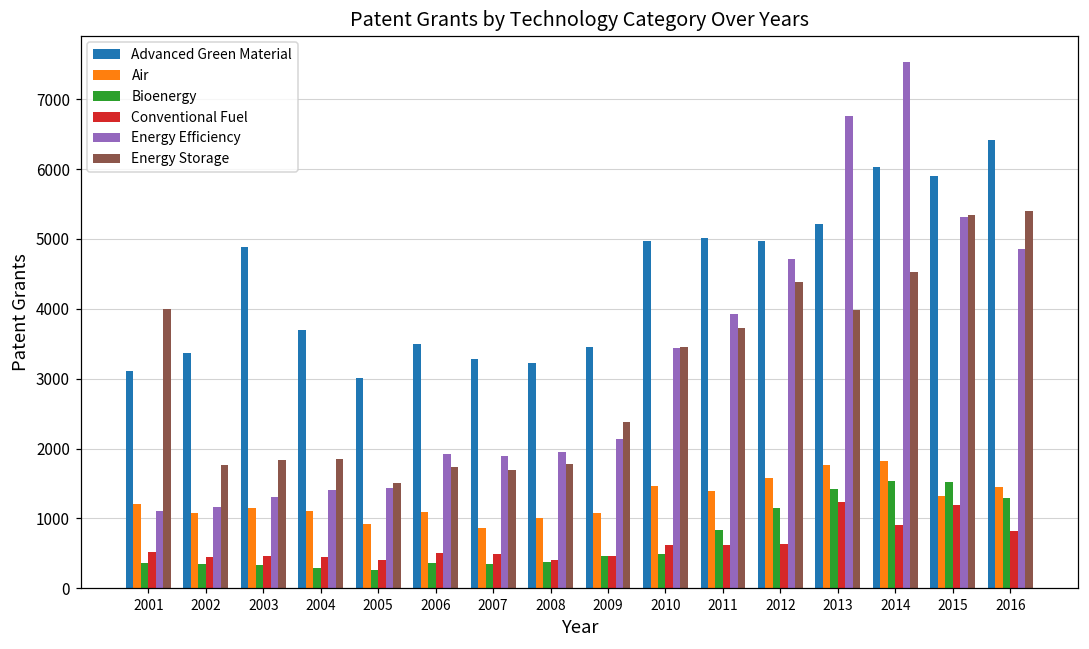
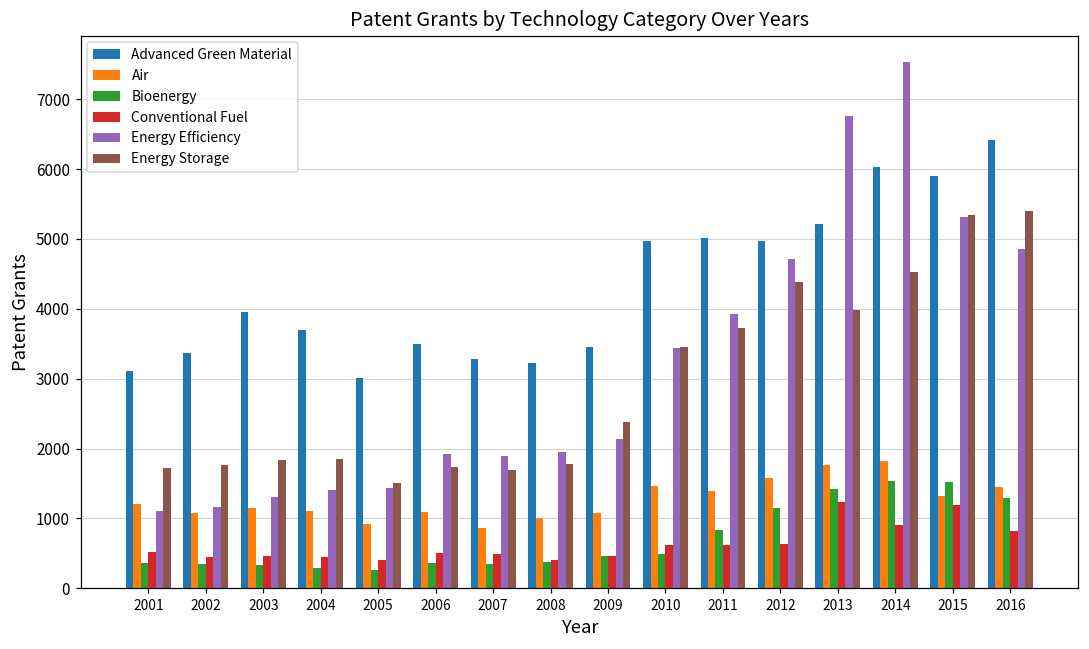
  {
    "Advanced Green Material": {
      "2001": 3100,
      "2002": 3400,
-     "2003": 4900,
+     "2003": 4000,
      "2004": 3700,
      "2005": 3000,
      "2006": 3500,
      "2007": 3300,
      "2008": 3200,
      "2009": 3500,
      "2010": 5000,
      "2011": 5000,
      "2012": 5000,
      "2013": 5200,
      "2014": 6000,
      "2015": 5900,
      "2016": 6400
    },
    "Air": {
      "2001": 1200,
      "2002": 1100,
      "2003": 1200,
      "2004": 1100,
      "2005": 900,
      "2006": 1100,
      "2007": 900,
      "2008": 1000,
      "2009": 1100,
      "2010": 1500,
      "2011": 1400,
      "2012": 1600,
      "2013": 1800,
      "2014": 1800,
      "2015": 1300,
      "2016": 1500
    },
    "Bioenergy": {
      "2001": 400,
      "2002": 400,
      "2003": 300,
      "2004": 300,
      "2005": 300,
      "2006": 400,
      "2007": 400,
      "2008": 400,
      "2009": 500,
      "2010": 500,
      "2011": 800,
      "2012": 1200,
      "2013": 1400,
      "2014": 1500,
      "2015": 1500,
      "2016": 1300
    },
    "Conventional Fuel": {
      "2001": 500,
      "2002": 500,
      "2003": 500,
      "2004": 400,
      "2005": 400,
      "2006": 500,
      "2007": 500,
      "2008": 400,
      "2009": 500,
      "2010": 600,
      "2011": 600,
      "2012": 600,
      "2013": 1200,
      "2014": 900,
      "2015": 1200,
      "2016": 800
    },
    "Energy Efficiency": {
      "2001": 1100,
      "2002": 1200,
      "2003": 1300,
      "2004": 1400,
      "2005": 1400,
      "2006": 1900,
      "2007": 1900,
      "2008": 1900,
      "2009": 2100,
      "2010": 3400,
      "2011": 3900,
      "2012": 4700,
      "2013": 6800,
      "2014": 7500,
      "2015": 5300,
      "2016": 4900
    },
    "Energy Storage": {
-     "2001": 4000,
+     "2001": 1700,
      "2002": 1800,
      "2003": 1800,
      "2004": 1800,
      "2005": 1500,
      "2006": 1700,
      "2007": 1700,
      "2008": 1800,
      "2009": 2400,
      "2010": 3400,
      "2011": 3700,
      "2012": 4400,
      "2013": 4000,
      "2014": 4500,
      "2015": 5300,
      "2016": 5400
    }
  }
